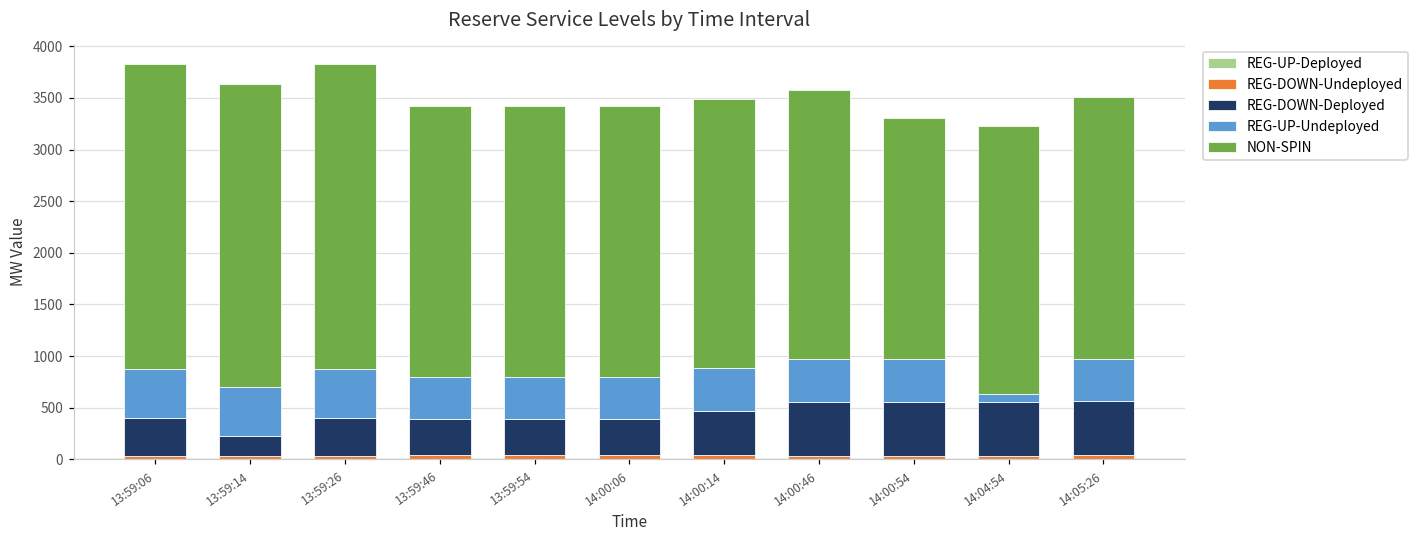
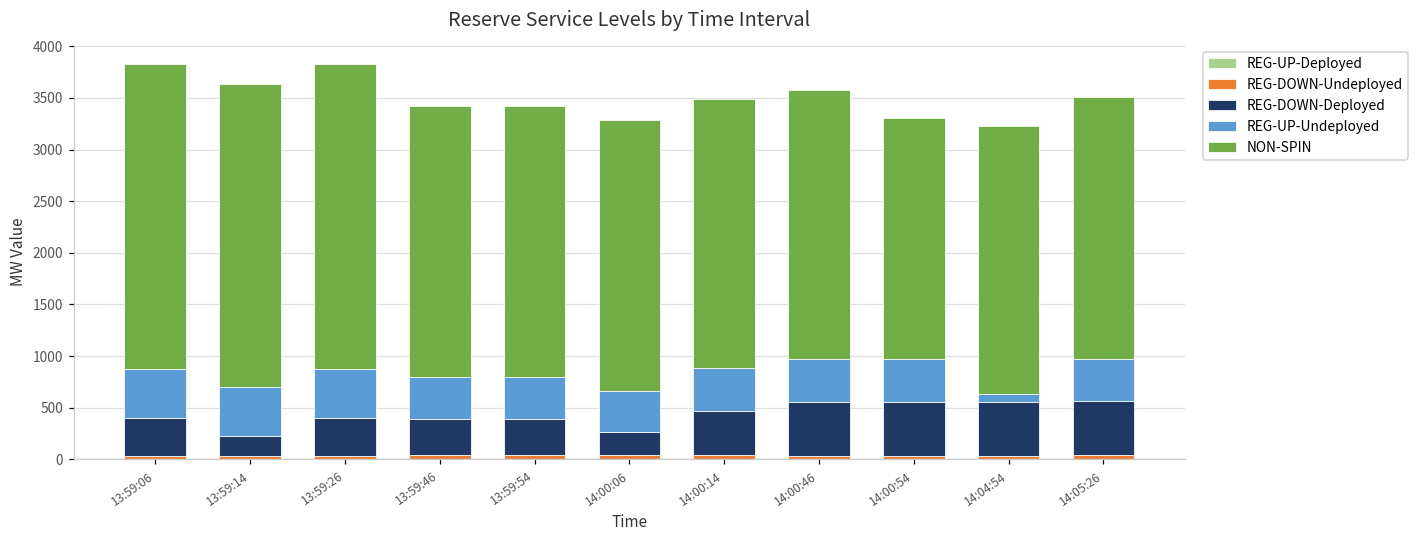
  {
    "REG-UP-Deployed": {
      "13:59:06": 0,
      "13:59:14": 0,
      "13:59:26": 0,
      "13:59:46": 0,
      "13:59:54": 0,
      "14:00:06": 0,
      "14:00:14": 0,
      "14:00:46": 0,
      "14:00:54": 0,
      "14:04:54": 0,
      "14:05:26": 0
    },
    "REG-DOWN-Undeployed": {
      "13:59:06": 0,
      "13:59:14": 0,
      "13:59:26": 0,
      "13:59:46": 0,
      "13:59:54": 0,
      "14:00:06": 0,
      "14:00:14": 0,
      "14:00:46": 0,
      "14:00:54": 0,
      "14:04:54": 0,
      "14:05:26": 0
    },
    "REG-DOWN-Deployed": {
      "13:59:06": 400,
      "13:59:14": 200,
      "13:59:26": 400,
      "13:59:46": 400,
      "13:59:54": 300,
-     "14:00:06": 300,
+     "14:00:06": 200,
      "14:00:14": 400,
      "14:00:46": 500,
      "14:00:54": 500,
      "14:04:54": 500,
      "14:05:26": 500
    },
    "REG-UP-Undeployed": {
      "13:59:06": 500,
      "13:59:14": 500,
      "13:59:26": 500,
      "13:59:46": 400,
      "13:59:54": 400,
      "14:00:06": 400,
      "14:00:14": 400,
      "14:00:46": 400,
      "14:00:54": 400,
      "14:04:54": 100,
      "14:05:26": 400
    },
    "NON-SPIN": {
      "13:59:06": 3000,
      "13:59:14": 2900,
      "13:59:26": 3000,
      "13:59:46": 2600,
      "13:59:54": 2600,
      "14:00:06": 2600,
      "14:00:14": 2600,
      "14:00:46": 2600,
      "14:00:54": 2300,
      "14:04:54": 2600,
      "14:05:26": 2500
    }
  }
